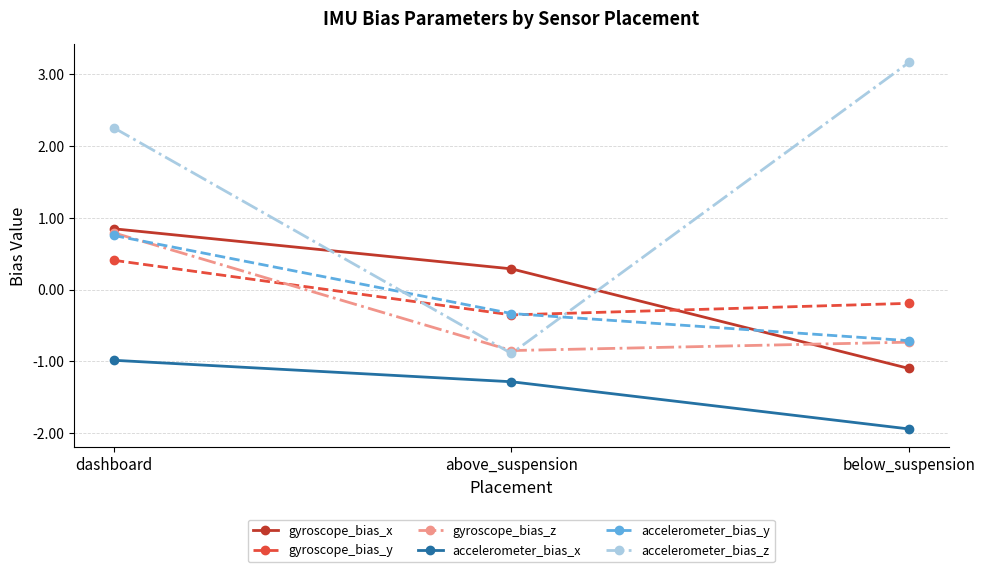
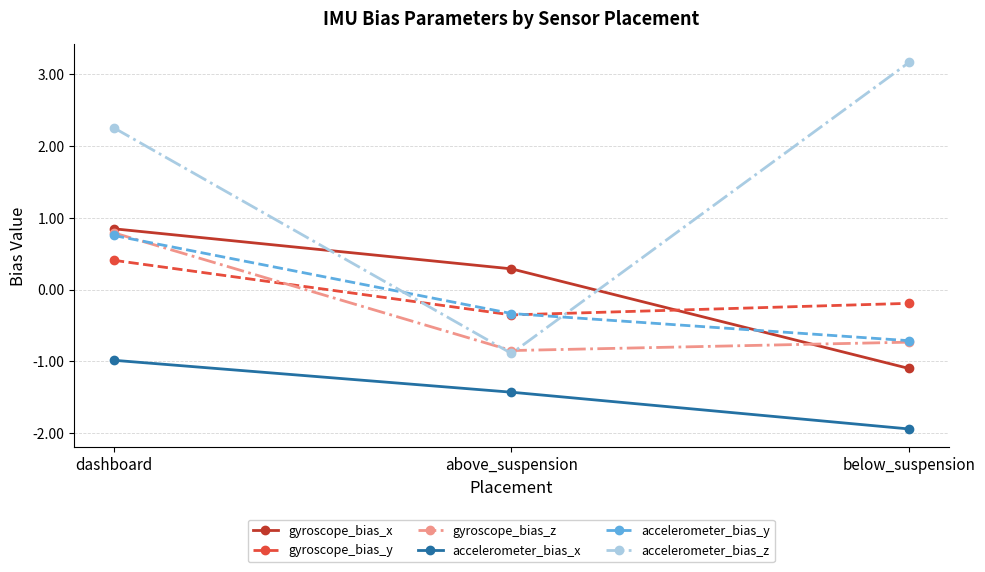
  {
    "gyroscope_bias_z": {
      "dashboard": 0.8,
      "above_suspension": -0.8
    },
    "accelerometer_bias_x": {
      "dashboard": -1.0,
-     "above_suspension": -1.3,
+     "above_suspension": -1.4,
      "below_suspension": -1.9
    },
    "accelerometer_bias_y": {
      "dashboard": 0.8
    },
    "accelerometer_bias_z": {
      "dashboard": 2.3,
      "above_suspension": -0.9,
      "below_suspension": 3.2
    }
  }
